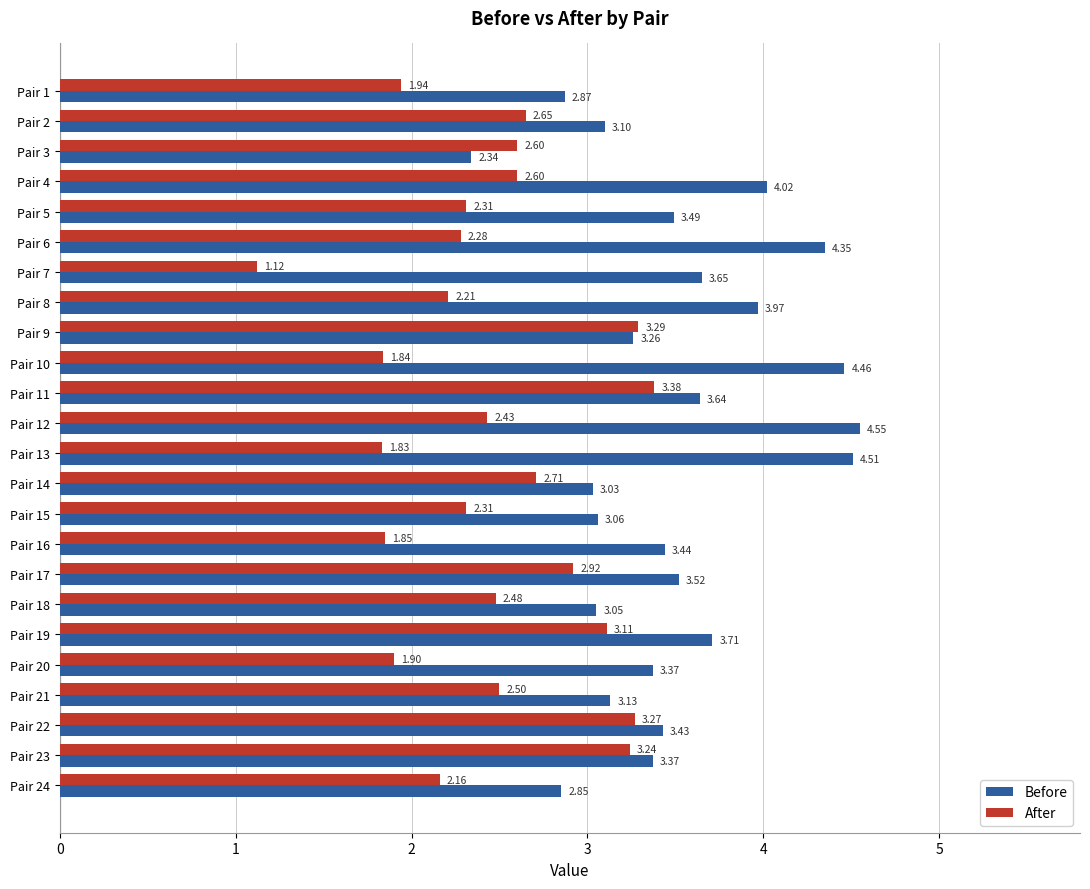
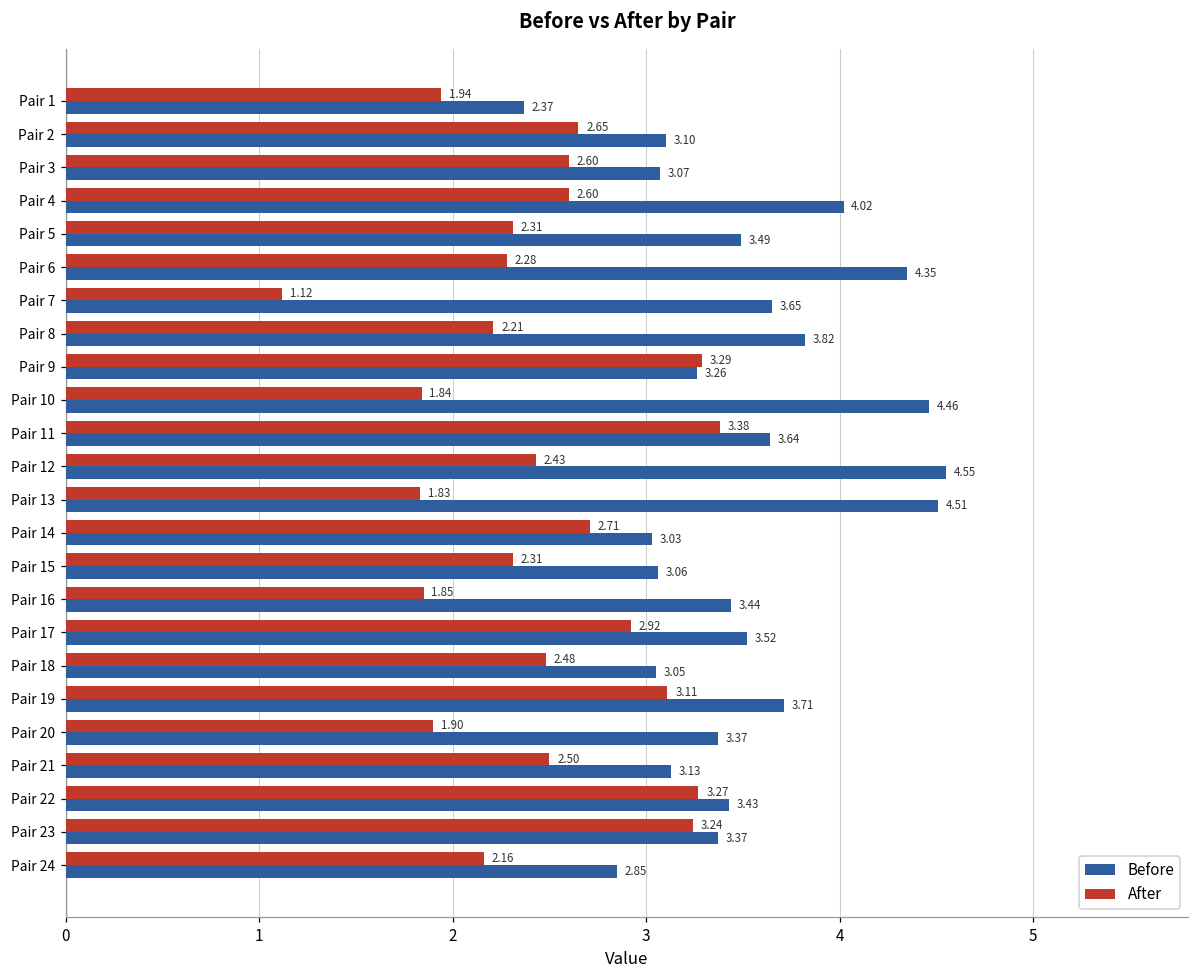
  {
    "Before": {
-     "Pair 1": 2.87,
+     "Pair 1": 2.37,
      "Pair 2": 3.10,
-     "Pair 3": 2.34,
+     "Pair 3": 3.07,
      "Pair 4": 4.02,
      "Pair 5": 3.49,
      "Pair 6": 4.35,
      "Pair 7": 3.65,
-     "Pair 8": 3.97,
+     "Pair 8": 3.82,
      "Pair 9": 3.26,
      "Pair 10": 4.46,
      "Pair 11": 3.64,
      "Pair 12": 4.55,
      "Pair 13": 4.51,
      "Pair 14": 3.03,
      "Pair 15": 3.06,
      "Pair 16": 3.44,
      "Pair 17": 3.52,
      "Pair 18": 3.05,
      "Pair 19": 3.71,
      "Pair 20": 3.37,
      "Pair 21": 3.13,
      "Pair 22": 3.43,
      "Pair 23": 3.37,
      "Pair 24": 2.85
    },
    "After": {
      "Pair 1": 1.94,
      "Pair 2": 2.65,
      "Pair 3": 2.60,
      "Pair 4": 2.60,
      "Pair 5": 2.31,
      "Pair 6": 2.28,
      "Pair 7": 1.12,
      "Pair 8": 2.21,
      "Pair 9": 3.29,
      "Pair 10": 1.84,
      "Pair 11": 3.38,
      "Pair 12": 2.43,
      "Pair 13": 1.83,
      "Pair 14": 2.71,
      "Pair 15": 2.31,
      "Pair 16": 1.85,
      "Pair 17": 2.92,
      "Pair 18": 2.48,
      "Pair 19": 3.11,
      "Pair 20": 1.90,
      "Pair 21": 2.50,
      "Pair 22": 3.27,
      "Pair 23": 3.24,
      "Pair 24": 2.16
    }
  }
